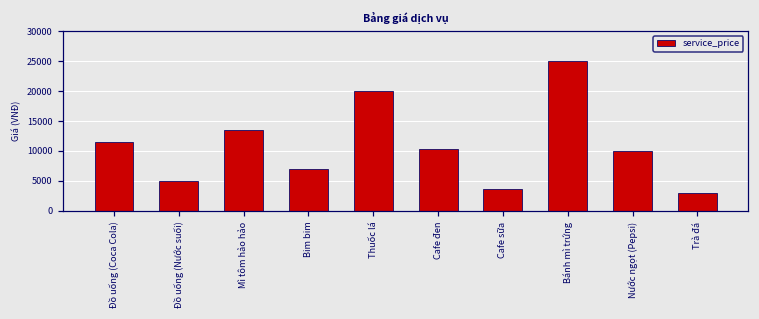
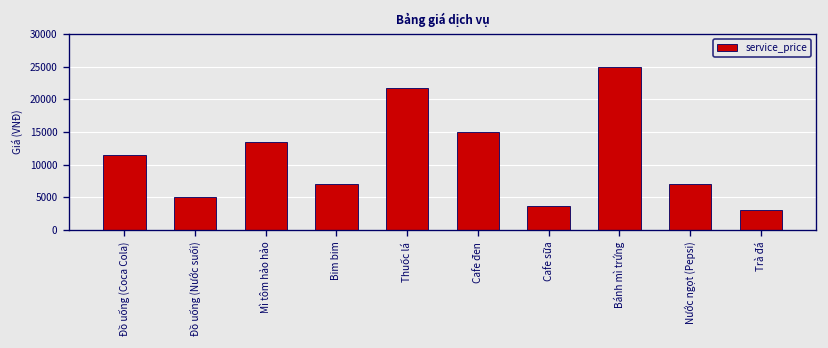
  {
    "Đồ uống (Coca Cola)": 12000,
    "Đồ uống (Nước suối)": 5000,
    "Mì tôm hảo hảo": 13000,
    "Bim bim": 7000,
-   "Thuốc lá": 20000,
-   "Cafe đen": 10000,
+   "Thuốc lá": 22000,
+   "Cafe đen": 15000,
    "Cafe sữa": 4000,
    "Bánh mì trứng": 25000,
-   "Nước ngọt (Pepsi)": 10000,
+   "Nước ngọt (Pepsi)": 7000,
    "Trà đá": 3000
  }
